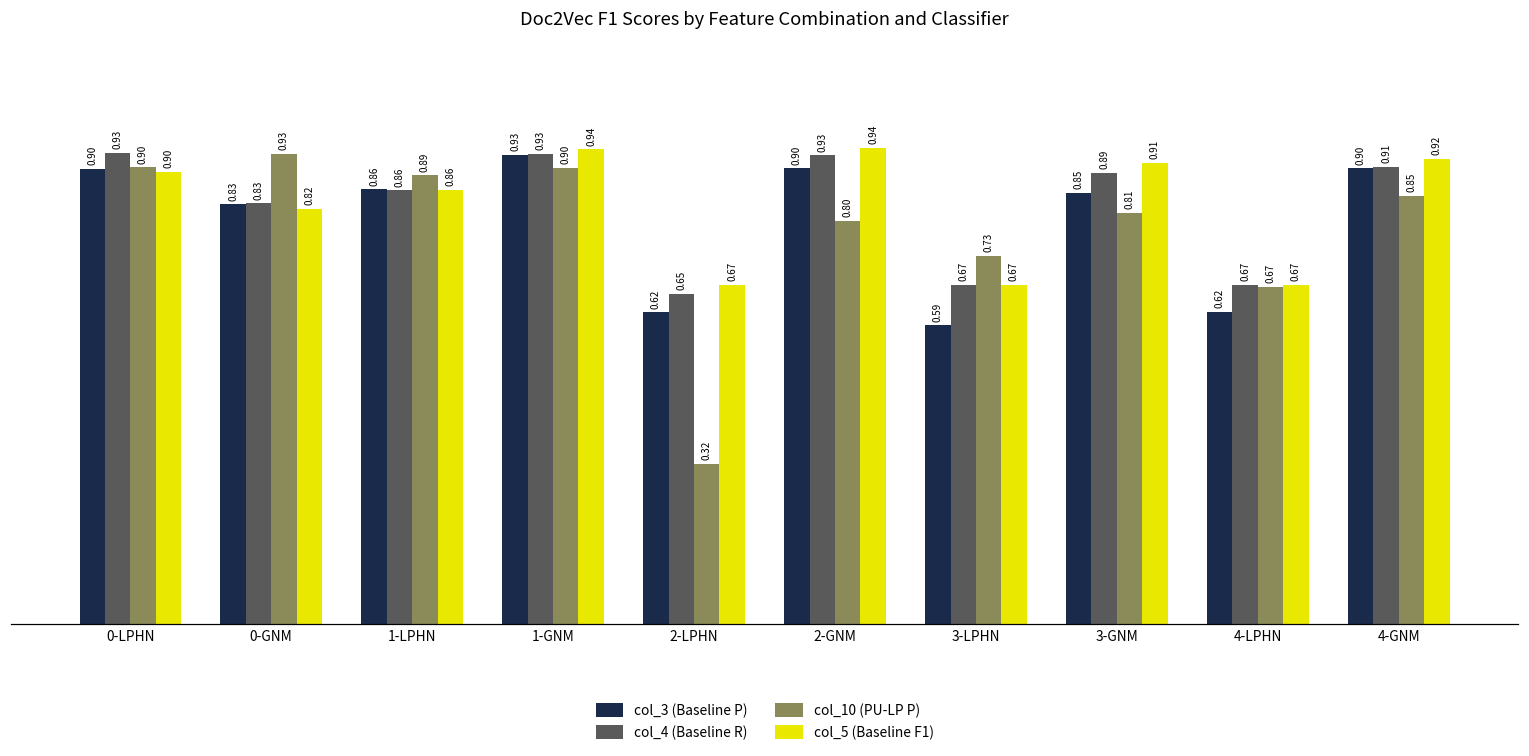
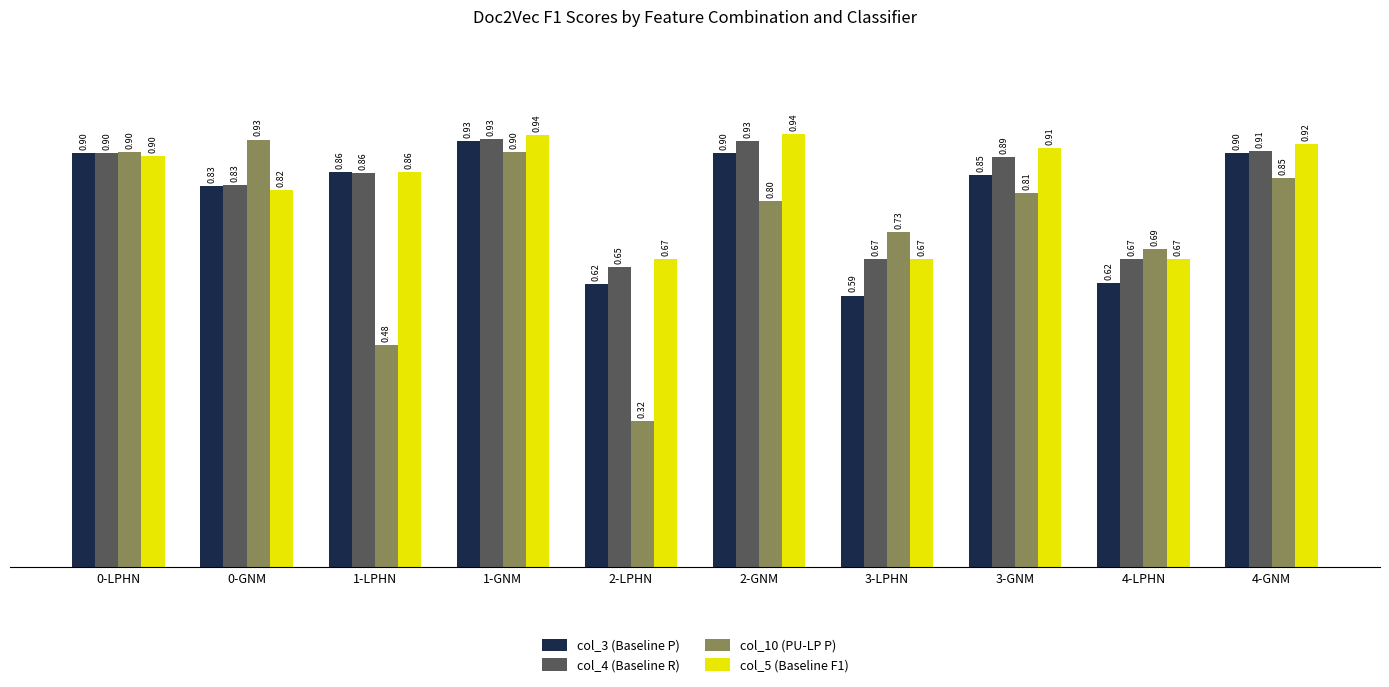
  {
    "col_3 (Baseline P)": {
      "0-LPHN": 0.90,
      "0-GNM": 0.83,
      "1-LPHN": 0.86,
      "1-GNM": 0.93,
      "2-LPHN": 0.62,
      "2-GNM": 0.90,
      "3-LPHN": 0.59,
      "3-GNM": 0.85,
      "4-LPHN": 0.62,
      "4-GNM": 0.90
    },
    "col_4 (Baseline R)": {
-     "0-LPHN": 0.93,
+     "0-LPHN": 0.90,
      "0-GNM": 0.83,
      "1-LPHN": 0.86,
      "1-GNM": 0.93,
      "2-LPHN": 0.65,
      "2-GNM": 0.93,
      "3-LPHN": 0.67,
      "3-GNM": 0.89,
      "4-LPHN": 0.67,
      "4-GNM": 0.91
    },
    "col_10 (PU-LP P)": {
      "0-LPHN": 0.90,
      "0-GNM": 0.93,
-     "1-LPHN": 0.89,
+     "1-LPHN": 0.48,
      "1-GNM": 0.90,
      "2-LPHN": 0.32,
      "2-GNM": 0.80,
      "3-LPHN": 0.73,
      "3-GNM": 0.81,
-     "4-LPHN": 0.67,
+     "4-LPHN": 0.69,
      "4-GNM": 0.85
    },
    "col_5 (Baseline F1)": {
      "0-LPHN": 0.90,
      "0-GNM": 0.82,
      "1-LPHN": 0.86,
      "1-GNM": 0.94,
      "2-LPHN": 0.67,
      "2-GNM": 0.94,
      "3-LPHN": 0.67,
      "3-GNM": 0.91,
      "4-LPHN": 0.67,
      "4-GNM": 0.92
    }
  }
